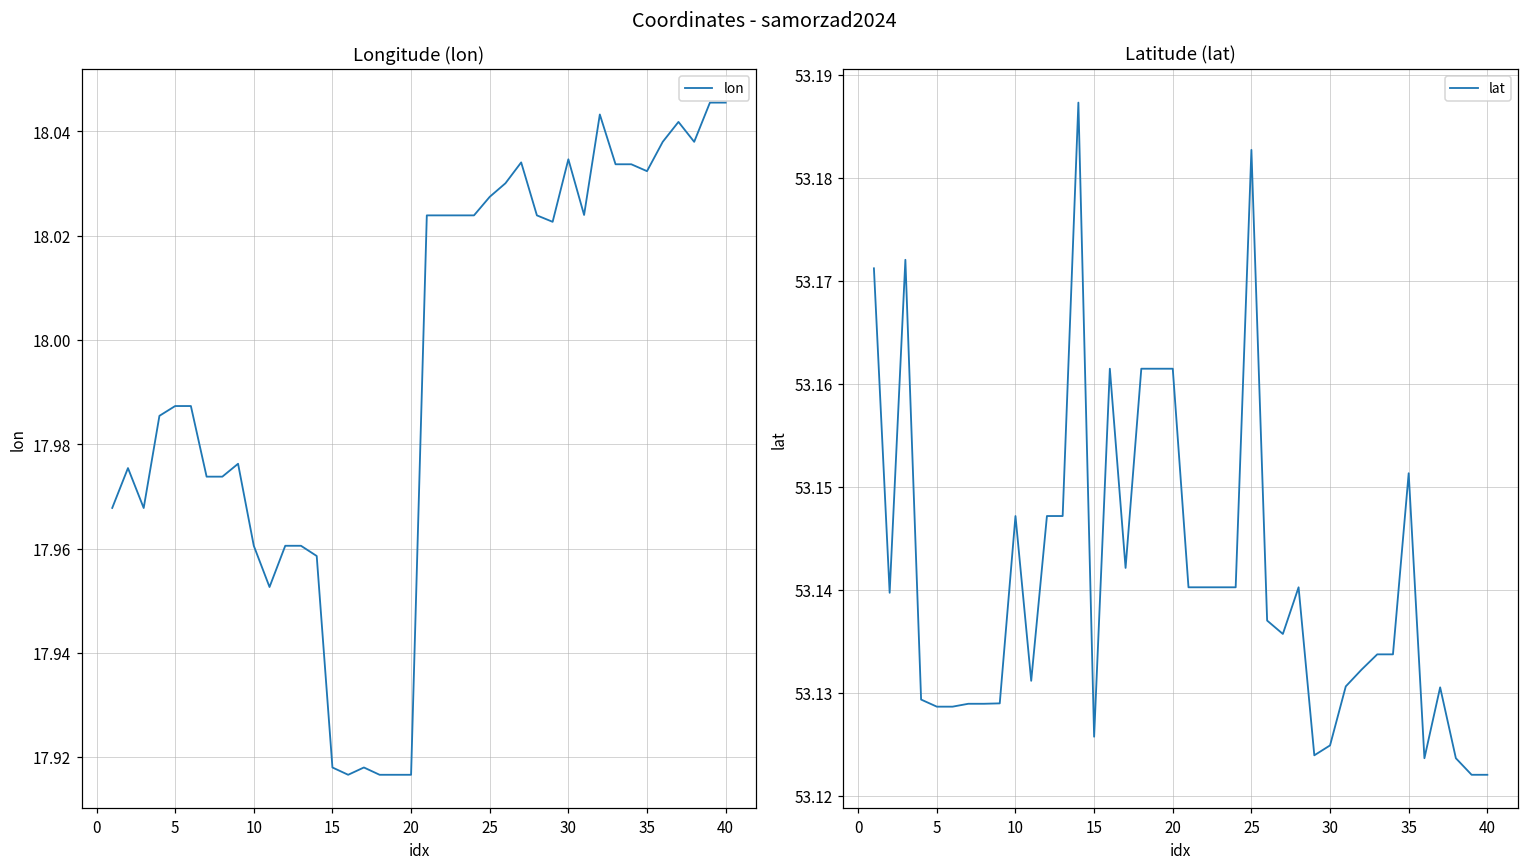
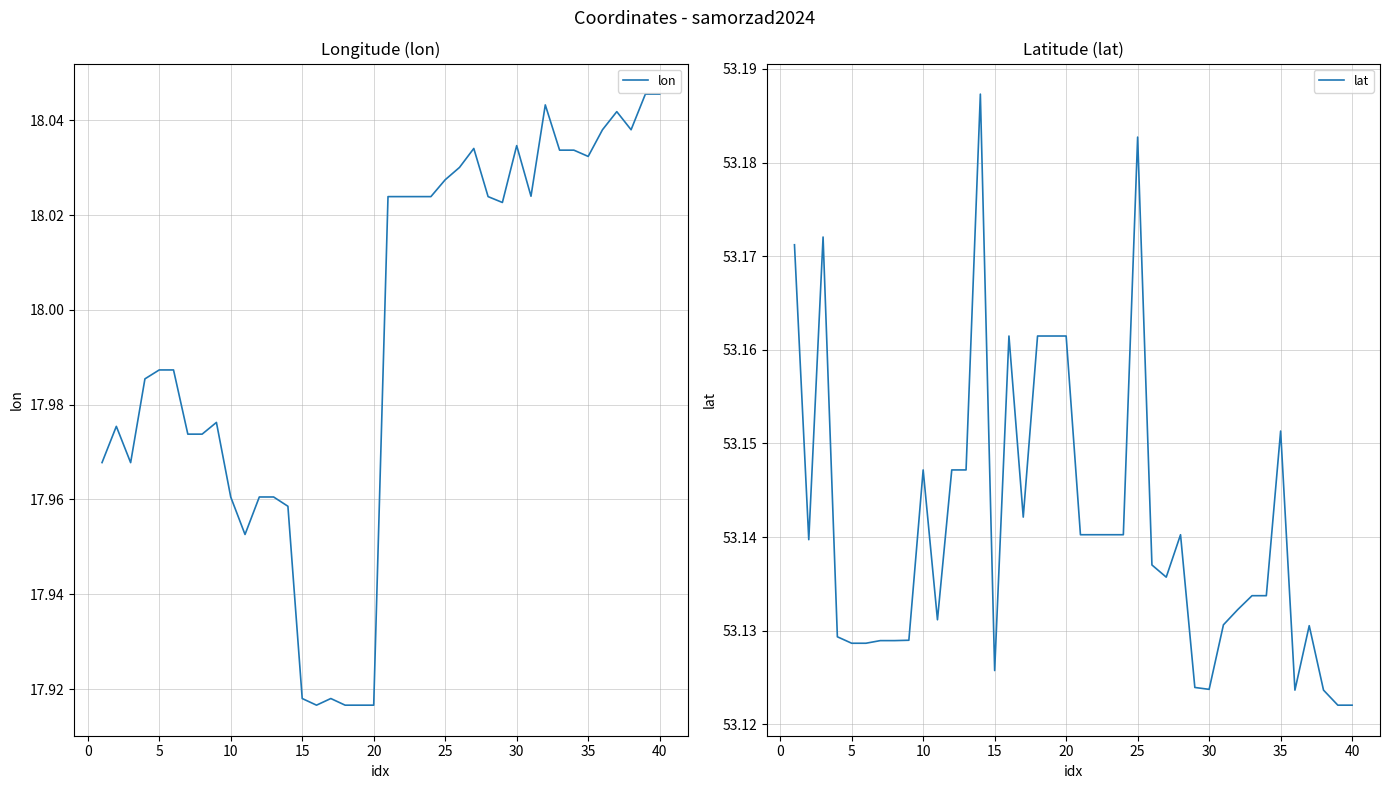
  {
    "Longitude (lon)": {
      "5": 17.987,
      "10": 17.961,
      "15": 17.918,
      "20": 17.917,
      "25": 18.027,
      "30": 18.035,
      "35": 18.032,
      "40": 18.046
    },
    "Latitude (lat)": {
      "5": 53.129,
      "10": 53.147,
      "15": 53.126,
      "20": 53.161,
      "25": 53.183,
-     "30": 53.125,
+     "30": 53.124,
      "35": 53.151,
      "40": 53.122
    }
  }
